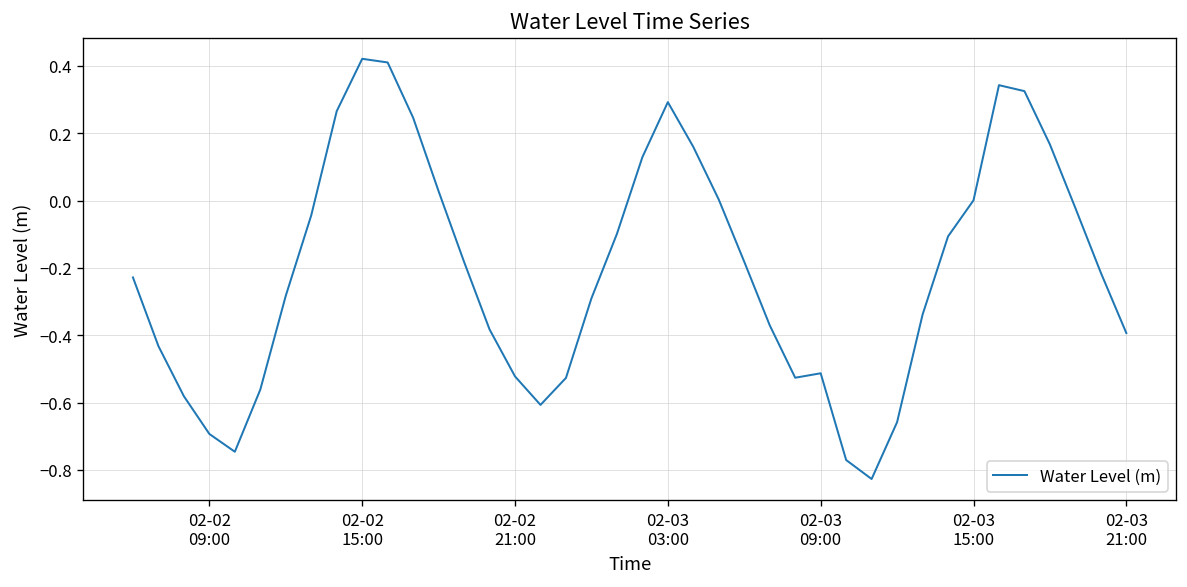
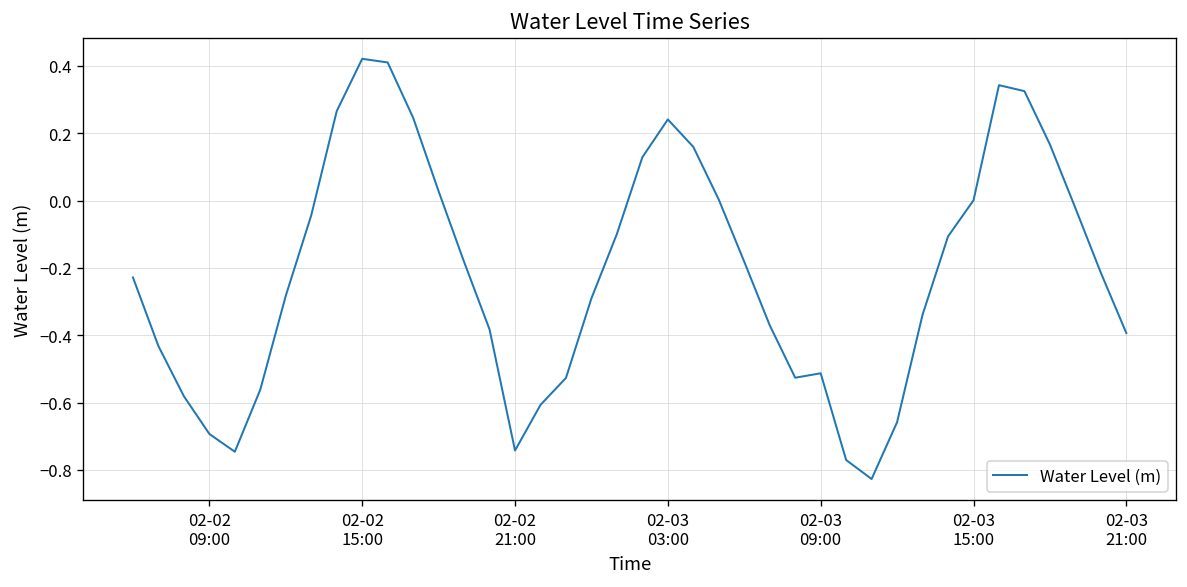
  {
    "02-02 09:00": -0.69,
    "02-02 15:00": 0.42,
-   "02-02 21:00": -0.52,
-   "02-03 03:00": 0.29,
+   "02-02 21:00": -0.74,
+   "02-03 03:00": 0.24,
    "02-03 09:00": -0.51,
    "02-03 15:00": 0.00,
    "02-03 21:00": -0.39
  }
